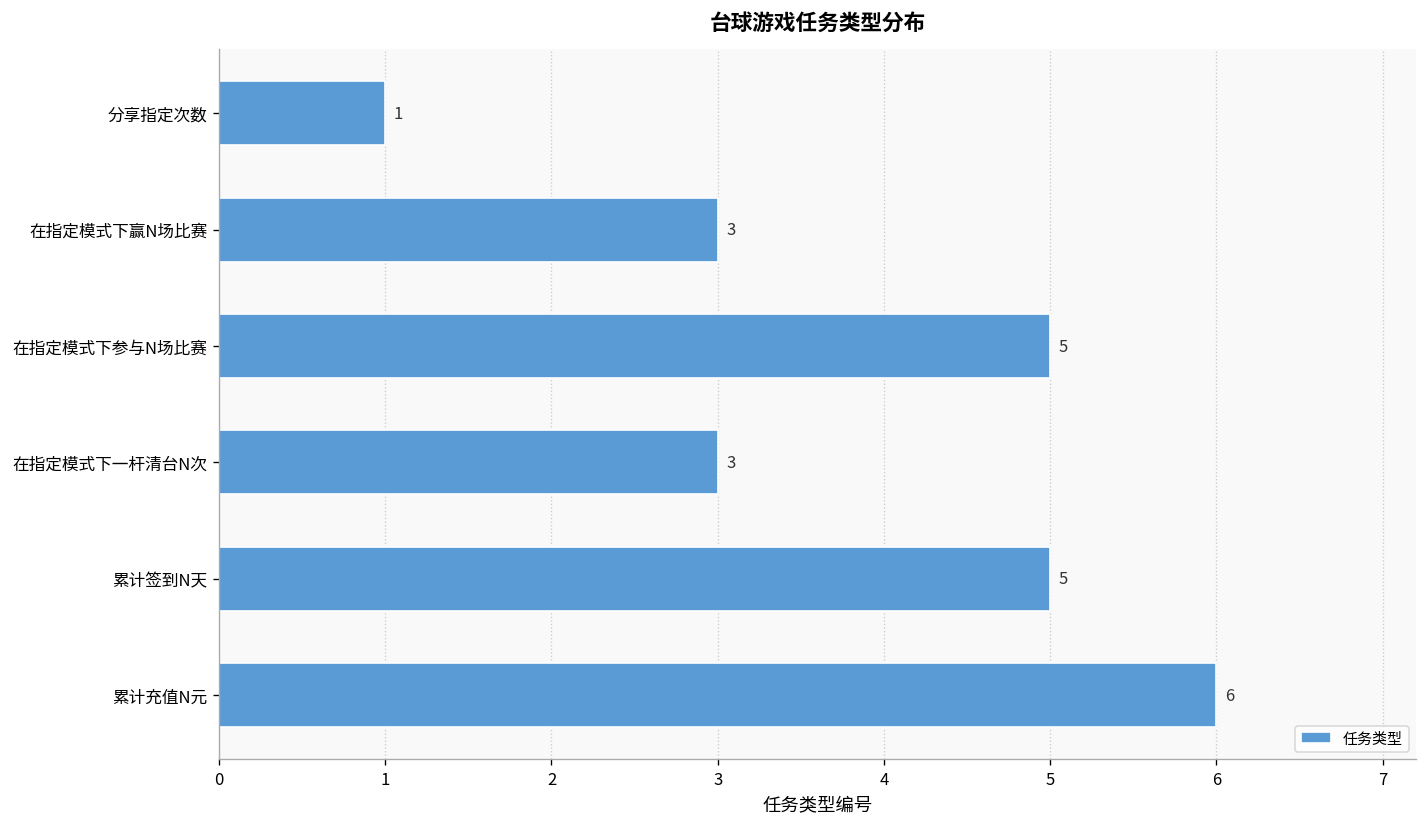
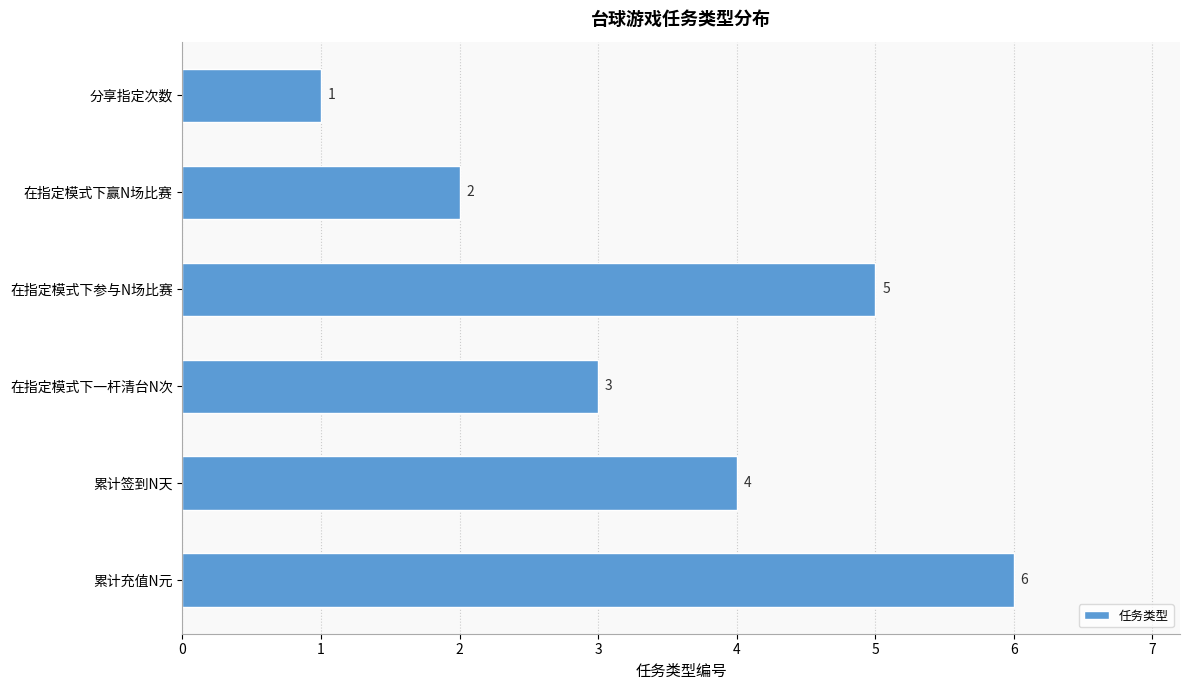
  {
    "分享指定次数": 1,
-   "在指定模式下赢N场比赛": 3,
+   "在指定模式下赢N场比赛": 2,
    "在指定模式下参与N场比赛": 5,
    "在指定模式下一杆清台N次": 3,
-   "累计签到N天": 5,
+   "累计签到N天": 4,
    "累计充值N元": 6
  }
